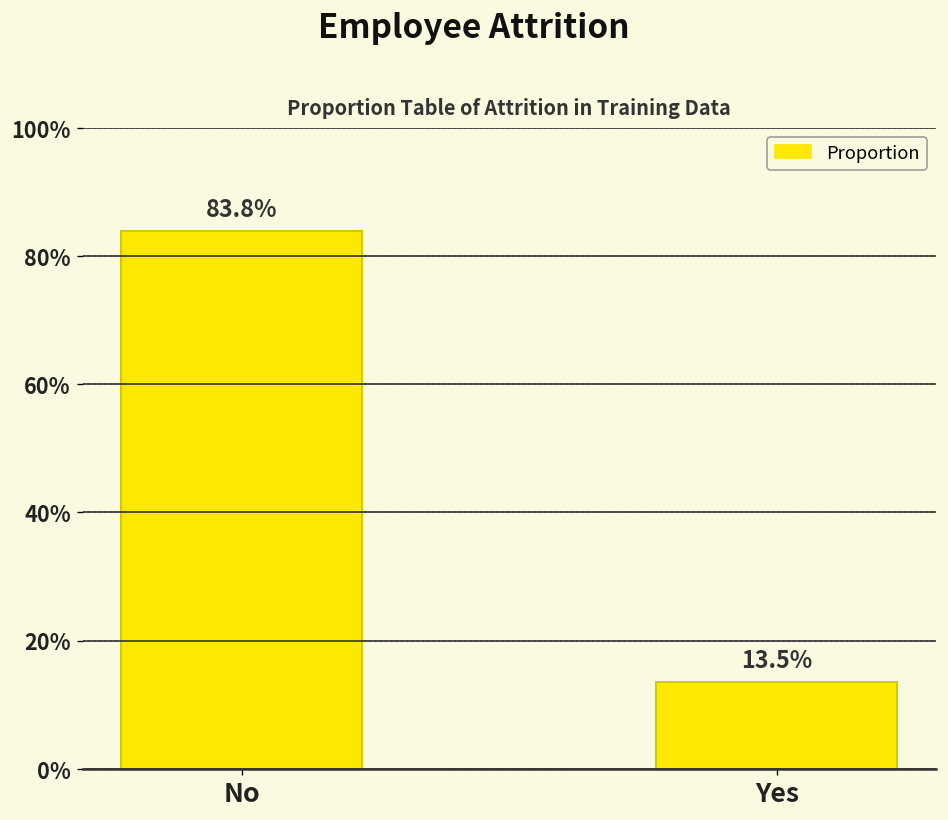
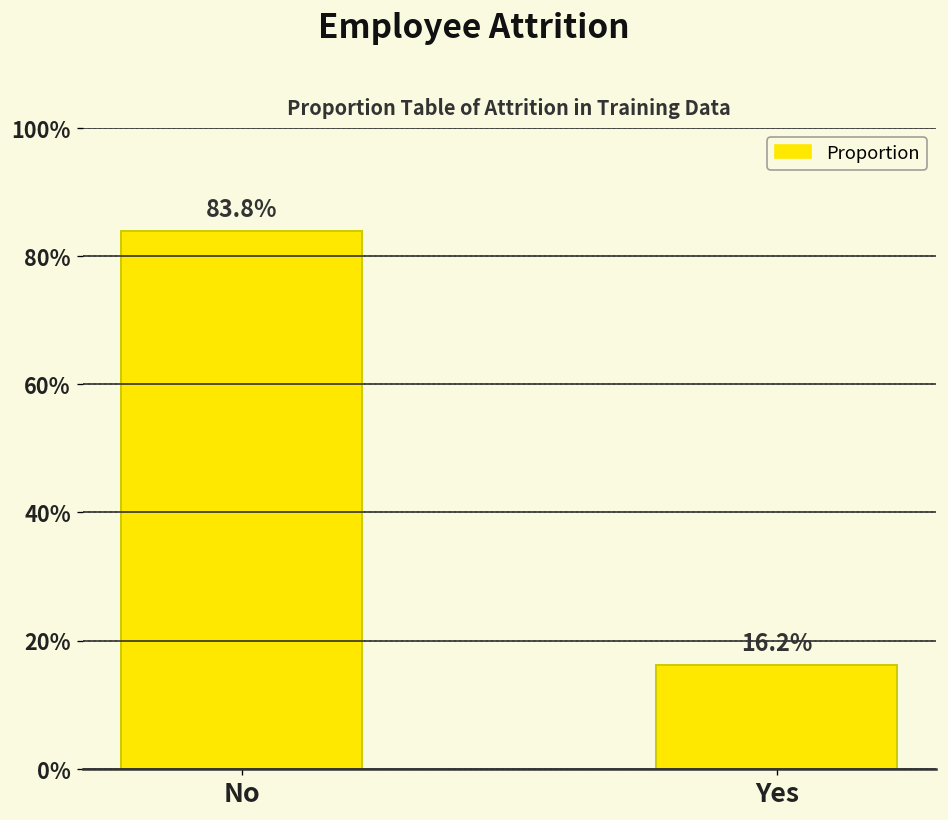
  {
    "No": "83.8%",
-   "Yes": "13.5%"
+   "Yes": "16.2%"
  }
